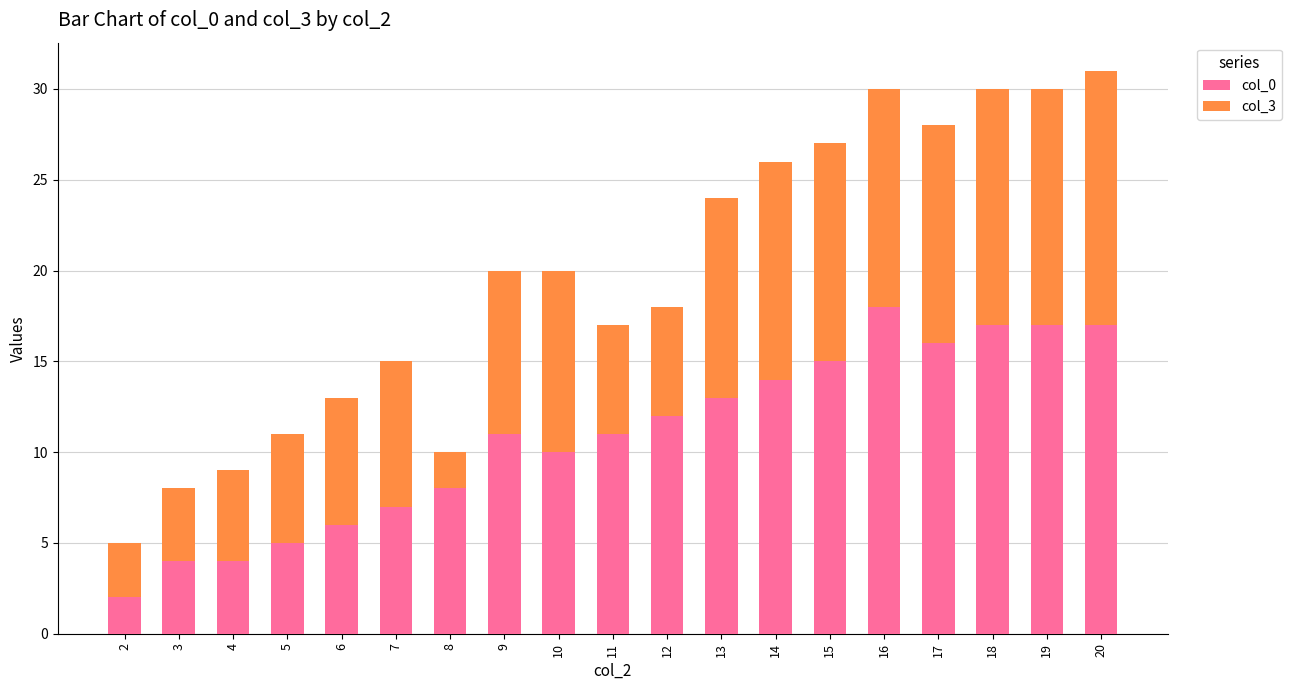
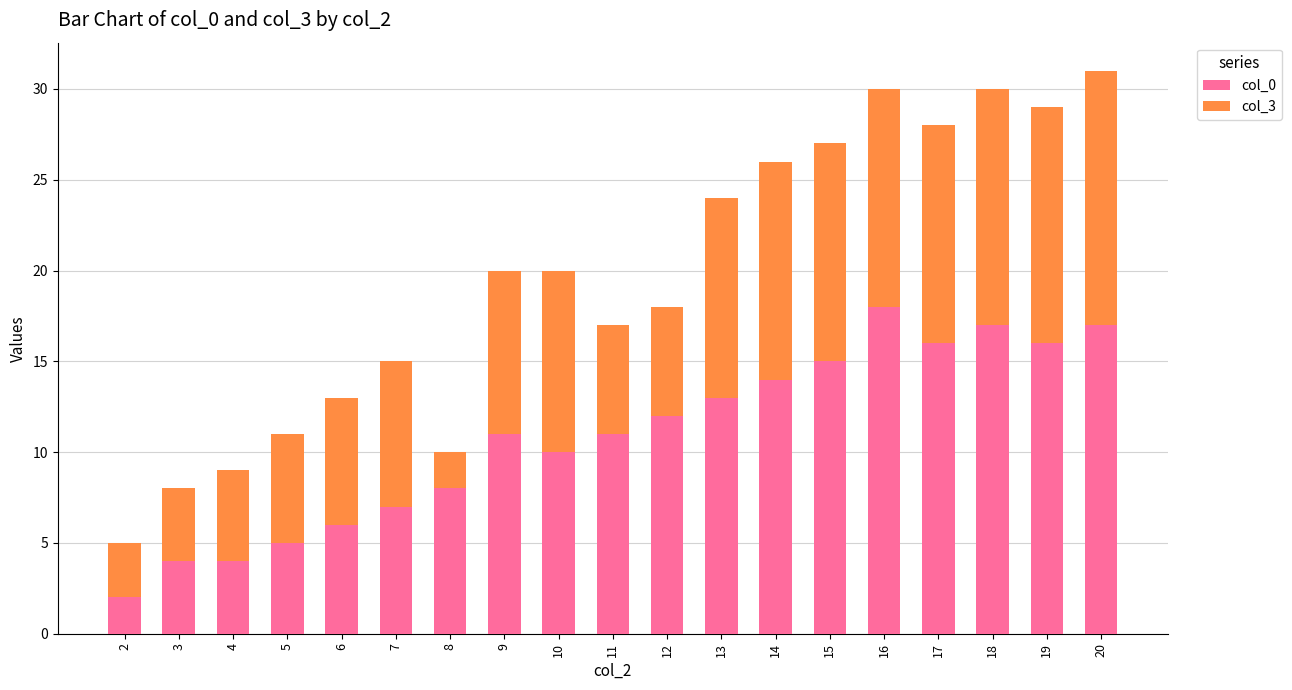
  {
    "col_0": {
      "2": 2,
      "3": 4,
      "4": 4,
      "5": 5,
      "6": 6,
      "7": 7,
      "8": 8,
      "9": 11,
      "10": 10,
      "11": 11,
      "12": 12,
      "13": 13,
      "14": 14,
      "15": 15,
      "16": 18,
      "17": 16,
      "18": 17,
-     "19": 17,
+     "19": 16,
      "20": 17
    },
    "col_3": {
      "2": 3,
      "3": 4,
      "4": 5,
      "5": 6,
      "6": 7,
      "7": 8,
      "8": 2,
      "9": 9,
      "10": 10,
      "11": 6,
      "12": 6,
      "13": 11,
      "14": 12,
      "15": 12,
      "16": 12,
      "17": 12,
      "18": 13,
      "19": 13,
      "20": 14
    }
  }
